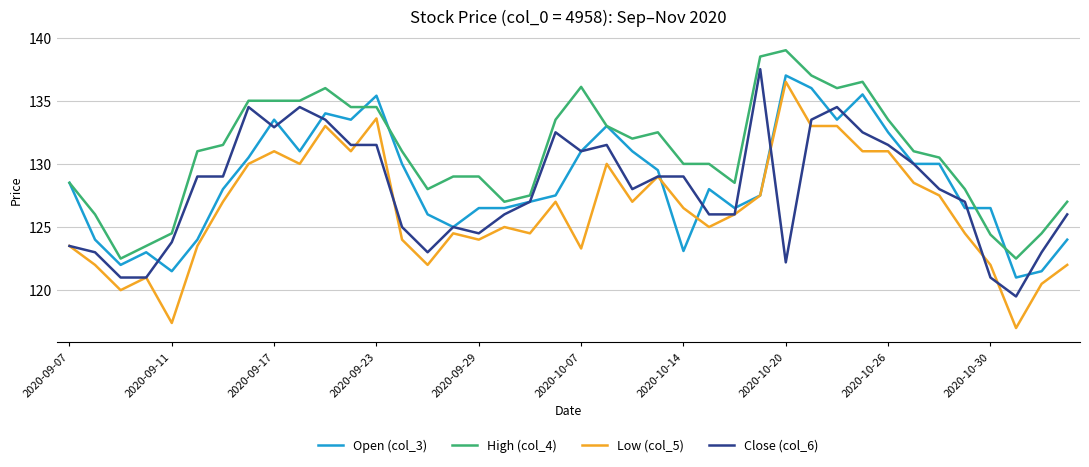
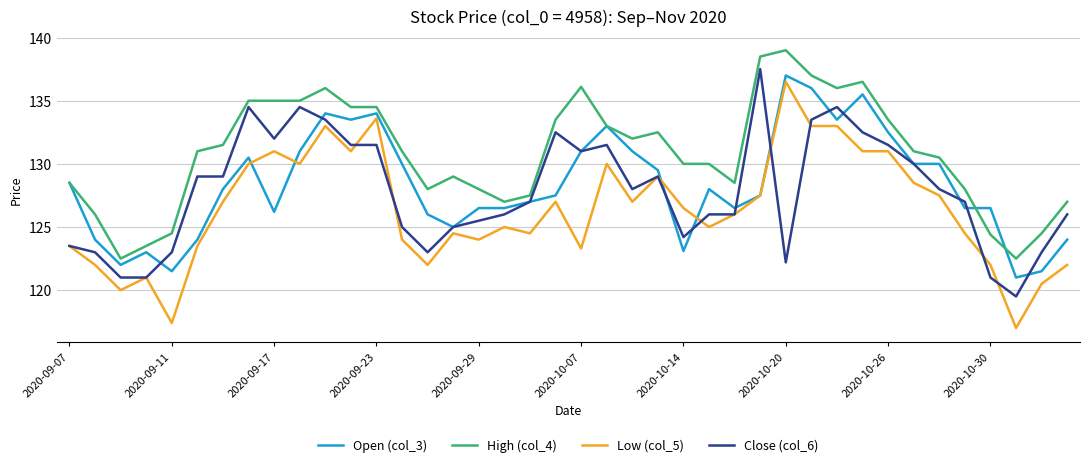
  {
    "Open (col_3)": {
      "2020-09-11": 121.5,
-     "2020-09-17": 133.5,
-     "2020-09-23": 135.4,
+     "2020-09-17": 126.2,
+     "2020-09-23": 134.0,
      "2020-09-29": 126.5,
      "2020-10-14": 123.1,
      "2020-10-20": 137.0,
      "2020-10-26": 132.5,
      "2020-10-30": 126.5
    },
    "High (col_4)": {
      "2020-09-11": 124.5,
      "2020-09-17": 135,
      "2020-09-23": 134.5,
-     "2020-09-29": 129,
+     "2020-09-29": 128,
      "2020-10-07": 136,
      "2020-10-14": 130,
      "2020-10-20": 139,
      "2020-10-26": 133.5,
      "2020-10-30": 124.4
    },
    "Low (col_5)": {
      "2020-09-11": 117.4,
      "2020-09-17": 131.0,
      "2020-09-23": 133.6,
      "2020-09-29": 124.0,
      "2020-10-07": 123.3,
      "2020-10-14": 126.5,
      "2020-10-20": 136.5,
      "2020-10-26": 131.0,
      "2020-10-30": 122.0
    },
    "Close (col_6)": {
-     "2020-09-11": 123.8,
-     "2020-09-17": 132.9,
+     "2020-09-11": 123.0,
+     "2020-09-17": 132.0,
      "2020-09-23": 131.5,
-     "2020-09-29": 124.5,
-     "2020-10-14": 129.0,
+     "2020-09-29": 125.5,
+     "2020-10-14": 124.2,
      "2020-10-20": 122.2,
      "2020-10-26": 131.5,
      "2020-10-30": 121.0
    }
  }
